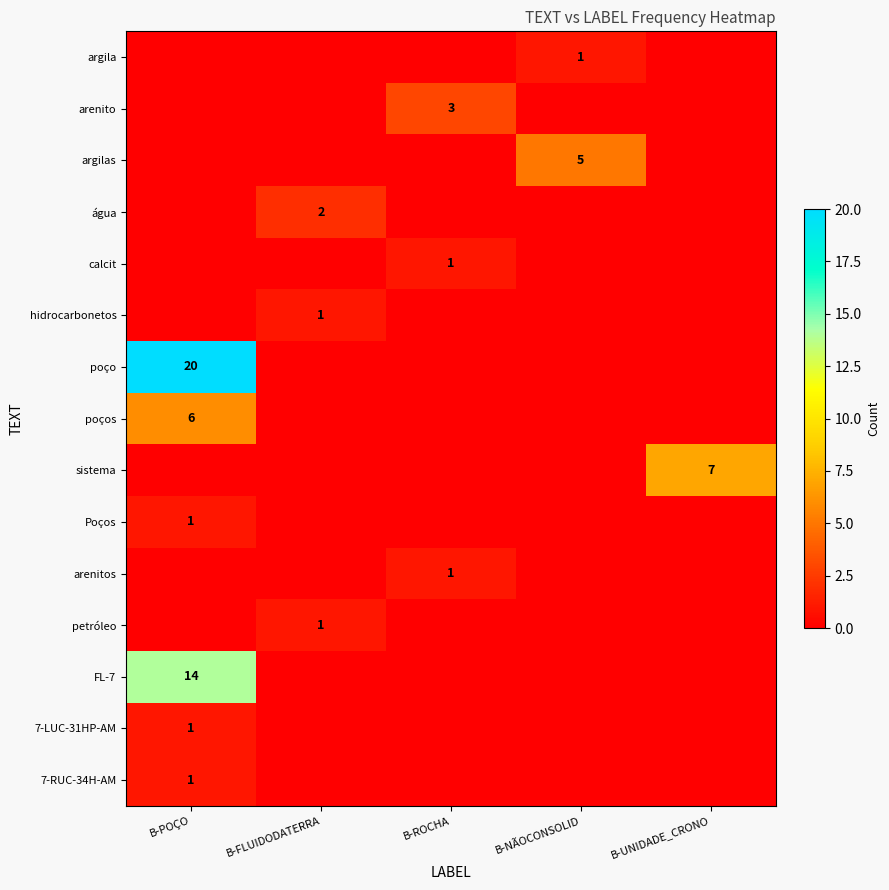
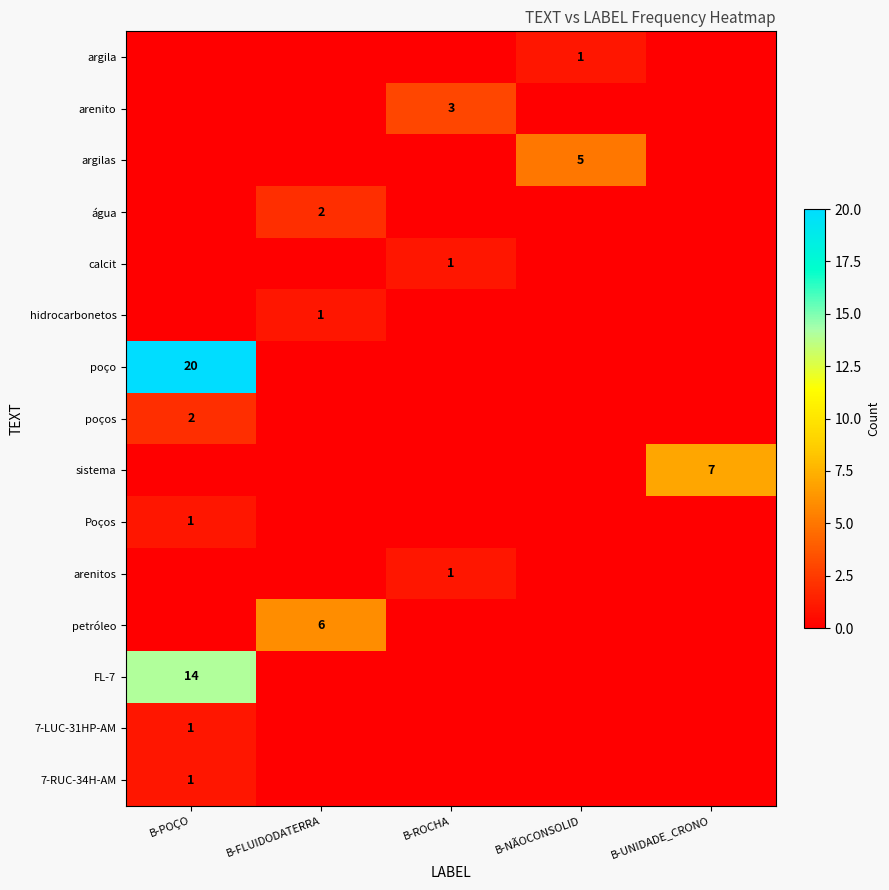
  {
    "argila": {
      "B-NÃOCONSOLID": 1
    },
    "arenito": {
      "B-ROCHA": 3
    },
    "argilas": {
      "B-NÃOCONSOLID": 5
    },
    "água": {
      "B-FLUIDODATERRA": 2
    },
    "calcit": {
      "B-ROCHA": 1
    },
    "hidrocarbonetos": {
      "B-FLUIDODATERRA": 1
    },
    "poço": {
      "B-POÇO": 20
    },
    "poços": {
-     "B-POÇO": 6
+     "B-POÇO": 2
    },
    "sistema": {
      "B-UNIDADE_CRONO": 7
    },
    "Poços": {
      "B-POÇO": 1
    },
    "arenitos": {
      "B-ROCHA": 1
    },
    "petróleo": {
-     "B-FLUIDODATERRA": 1
+     "B-FLUIDODATERRA": 6
    },
    "FL-7": {
      "B-POÇO": 14
    },
    "7-LUC-31HP-AM": {
      "B-POÇO": 1
    },
    "7-RUC-34H-AM": {
      "B-POÇO": 1
    }
  }
